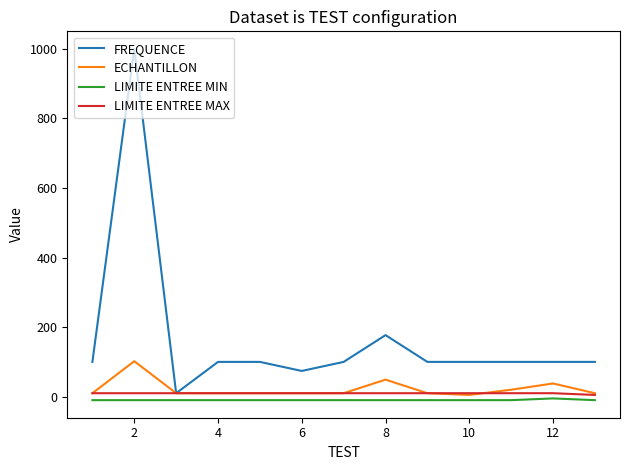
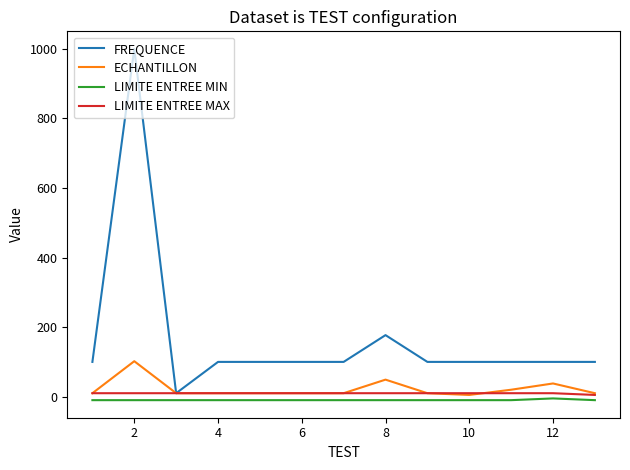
  {
    "FREQUENCE": {
      "4": 100,
-     "6": 70,
+     "6": 100,
      "8": 180,
      "10": 100,
      "12": 100
    },
    "ECHANTILLON": {
      "2": 100,
      "8": 50,
      "12": 40
    },
    "LIMITE ENTREE MIN": {
      "2": -10,
      "4": -10,
      "6": -10,
      "8": -10,
      "10": -10,
      "12": -10
    },
    "LIMITE ENTREE MAX": {
      "2": 10,
      "8": 10,
      "12": 10
    }
  }
